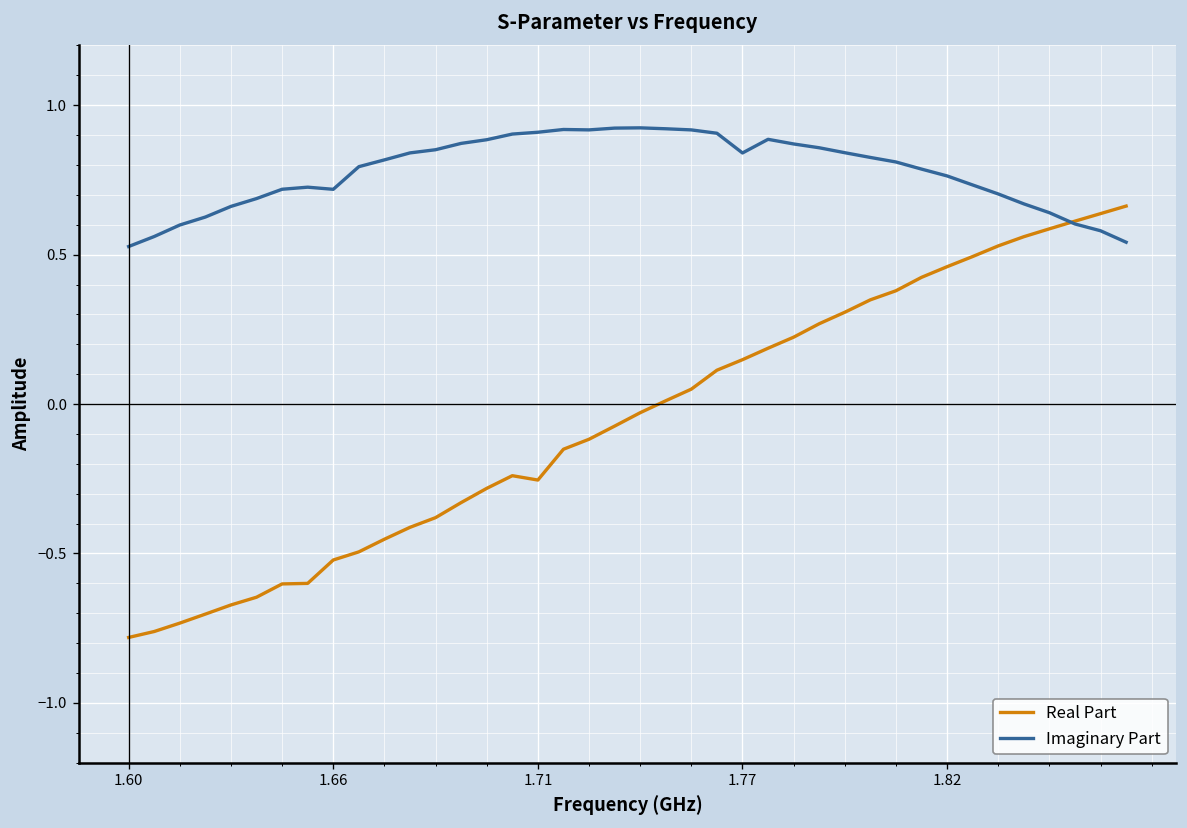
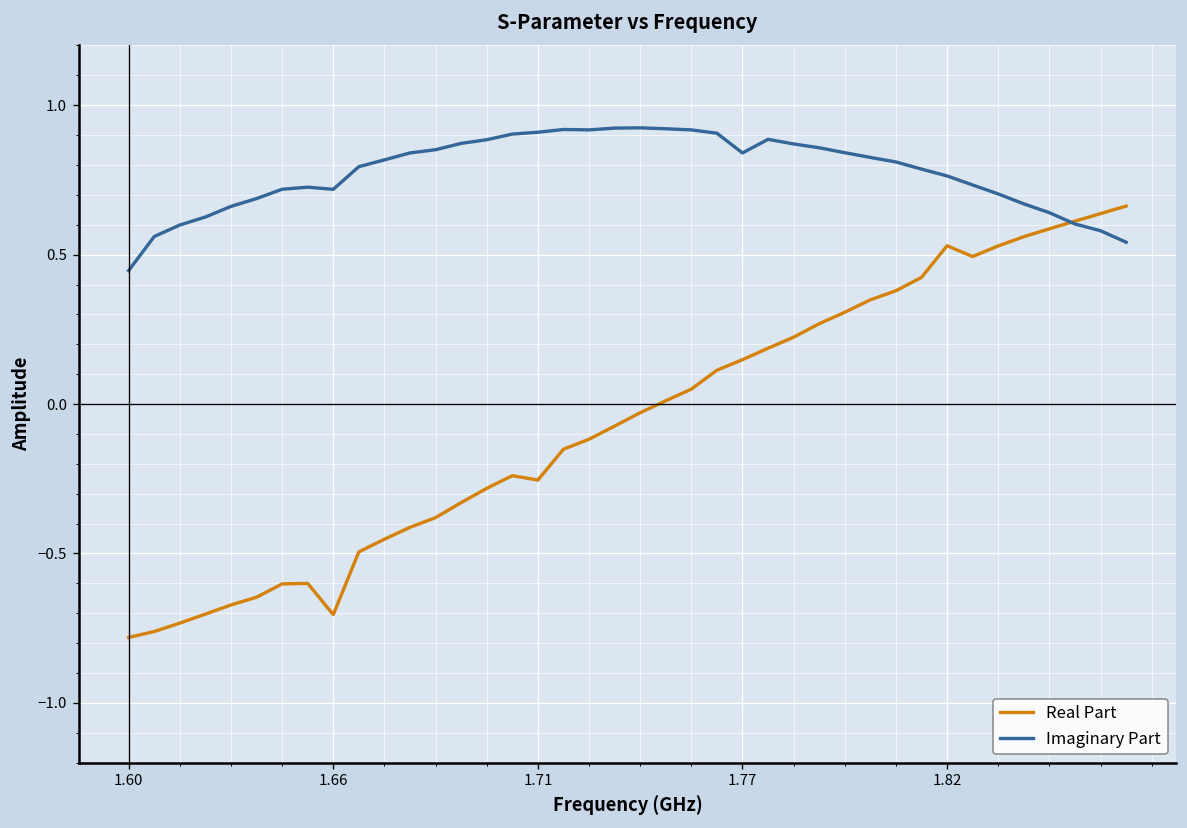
  {
    "Real Part": {
      "1.60": -0.78,
-     "1.66": -0.52,
+     "1.66": -0.70,
      "1.71": -0.25,
      "1.77": 0.15,
-     "1.82": 0.46
+     "1.82": 0.53
    },
    "Imaginary Part": {
-     "1.60": 0.53,
+     "1.60": 0.45,
      "1.66": 0.72,
      "1.71": 0.91,
      "1.77": 0.84,
      "1.82": 0.76
    }
  }
